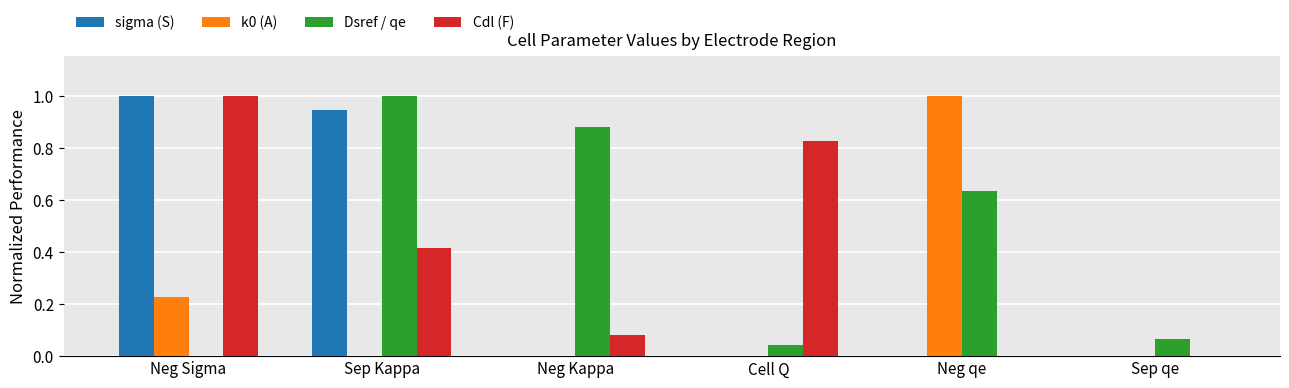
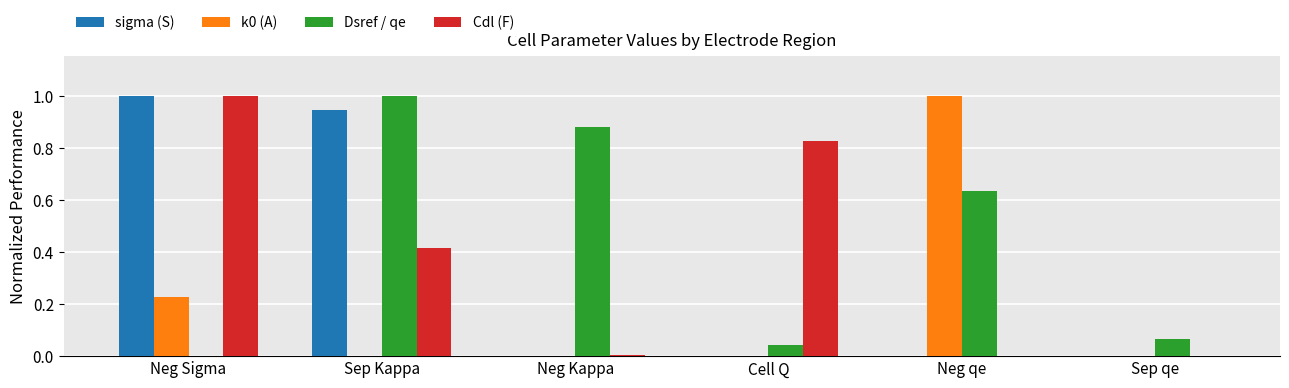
  {
    "sigma (S)": {
      "Neg Sigma": 1.00,
      "Sep Kappa": 0.95
    },
    "k0 (A)": {
      "Neg Sigma": 0.23,
      "Neg qe": 1.00
    },
    "Dsref / qe": {
      "Sep Kappa": 1.00,
      "Neg Kappa": 0.88,
      "Cell Q": 0.04,
      "Neg qe": 0.63,
      "Sep qe": 0.06
    },
    "Cdl (F)": {
      "Neg Sigma": 1.00,
      "Sep Kappa": 0.41,
-     "Neg Kappa": 0.08,
+     "Neg Kappa": 0.00,
      "Cell Q": 0.83
    }
  }
